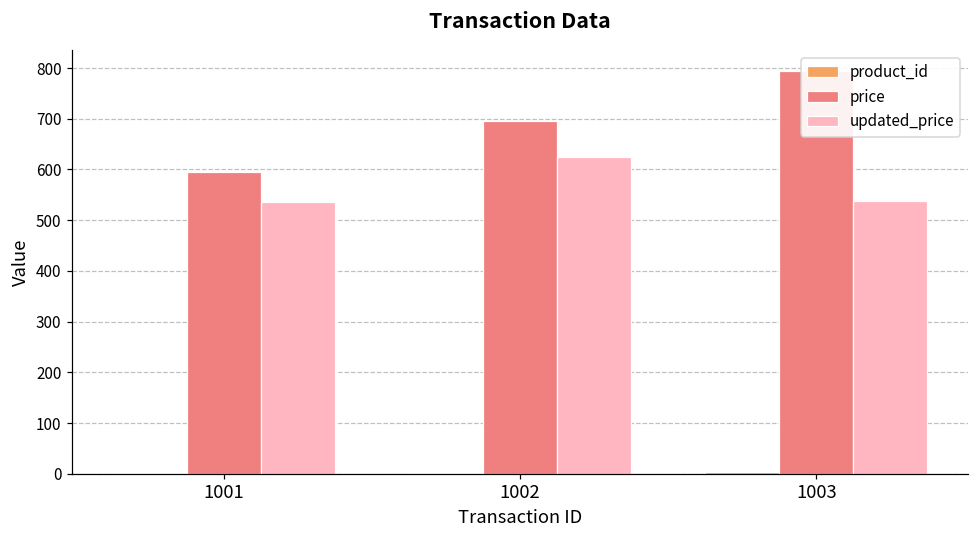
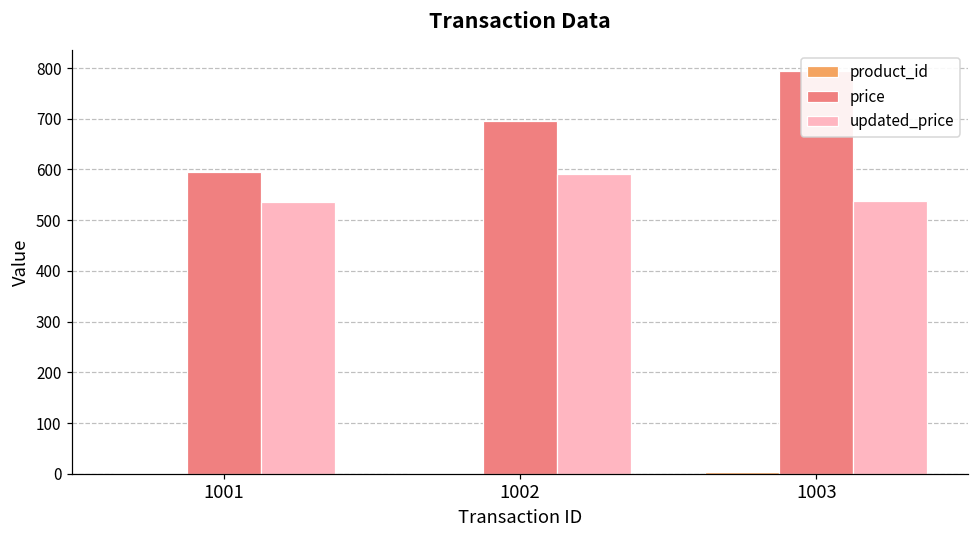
  {
    "updated_price": {
      "1001": 540,
-     "1002": 630,
+     "1002": 590,
      "1003": 540
    }
  }
